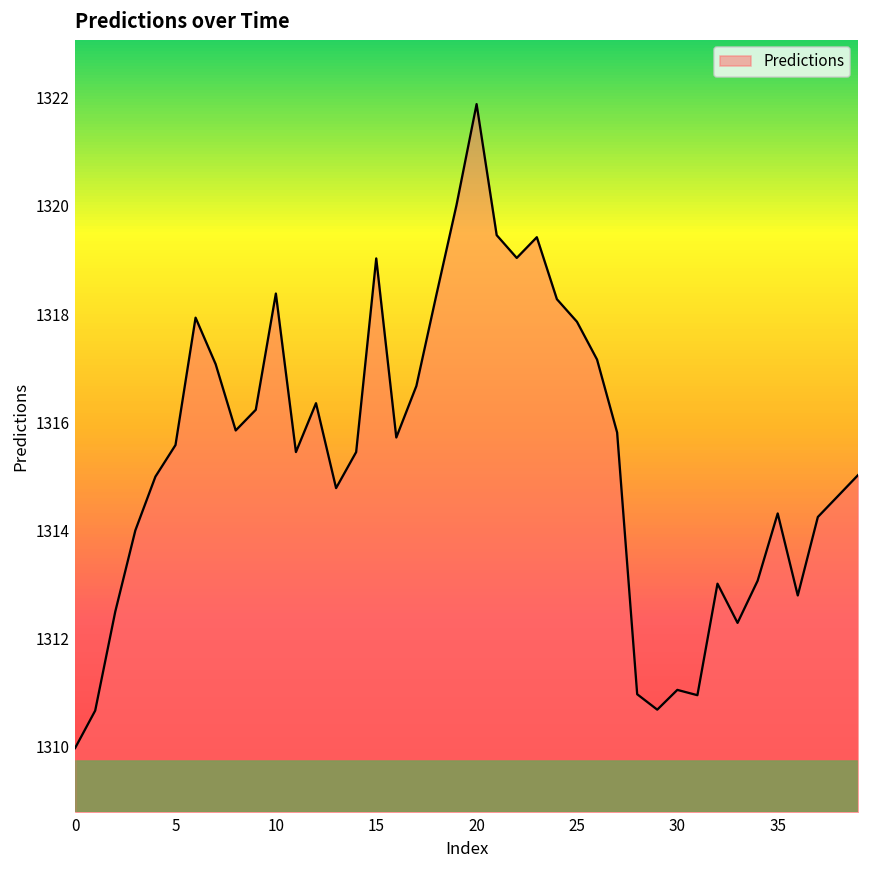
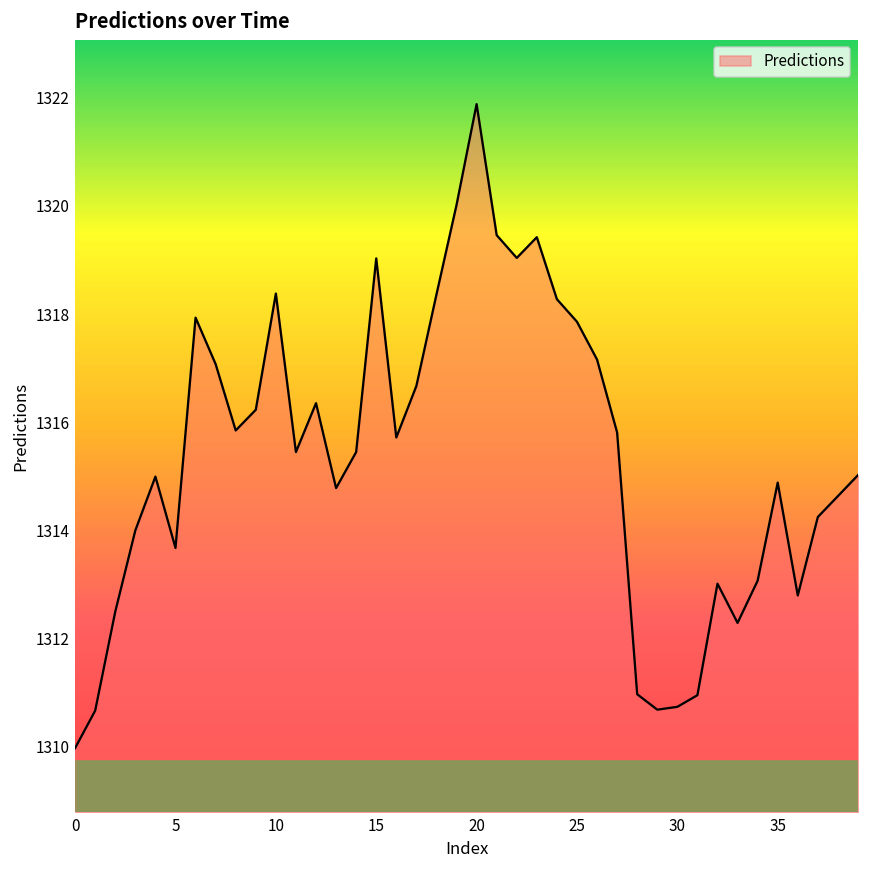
  {
    "0": 1310.0,
-   "5": 1315.6,
+   "5": 1313.7,
    "10": 1318.4,
    "15": 1319.0,
    "20": 1321.9,
    "25": 1317.9,
-   "30": 1311.1,
-   "35": 1314.3
+   "30": 1310.7,
+   "35": 1314.9
  }
